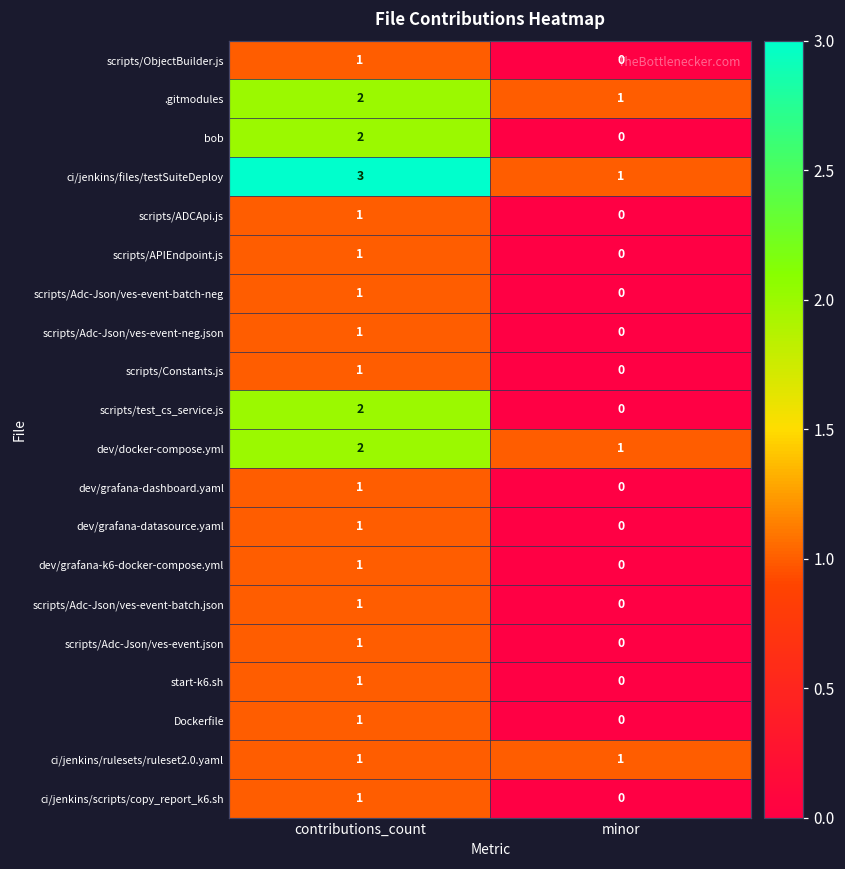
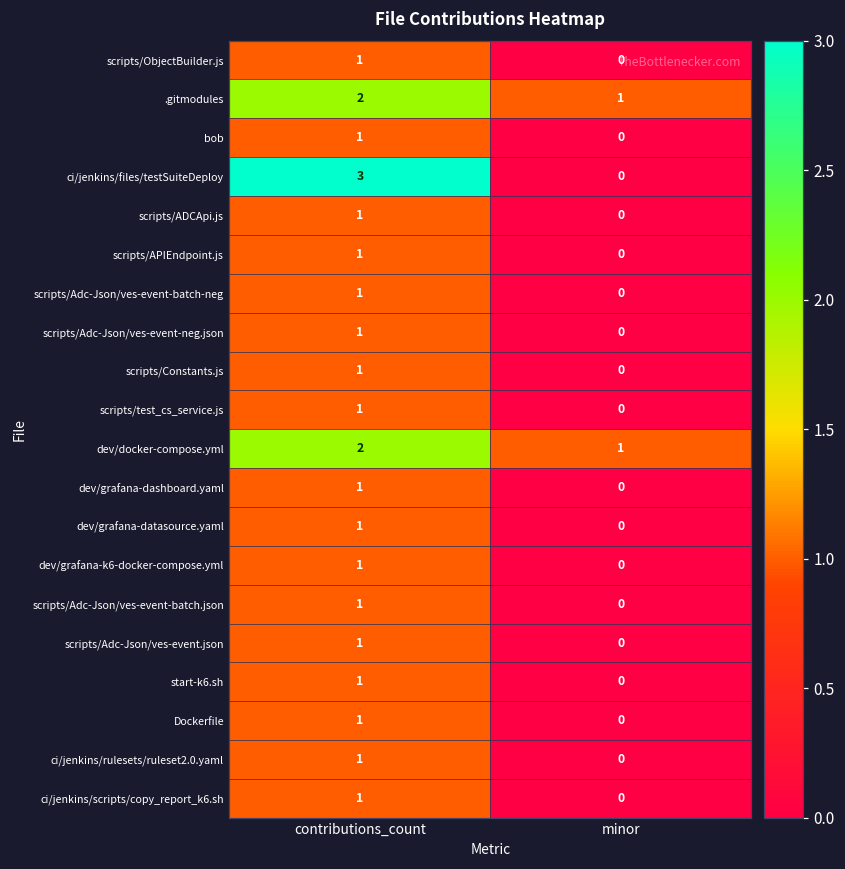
  {
    "scripts/ObjectBuilder.js": {
      "contributions_count": 1
    },
    ".gitmodules": {
      "contributions_count": 2,
      "minor": 1
    },
    "bob": {
-     "contributions_count": 2,
+     "contributions_count": 1,
      "minor": 0
    },
    "ci/jenkins/files/testSuiteDeploy": {
      "contributions_count": 3,
-     "minor": 1
+     "minor": 0
    },
    "scripts/ADCApi.js": {
      "contributions_count": 1,
      "minor": 0
    },
    "scripts/APIEndpoint.js": {
      "contributions_count": 1,
      "minor": 0
    },
    "scripts/Adc-Json/ves-event-batch-neg": {
      "contributions_count": 1,
      "minor": 0
    },
    "scripts/Adc-Json/ves-event-neg.json": {
      "contributions_count": 1,
      "minor": 0
    },
    "scripts/Constants.js": {
      "contributions_count": 1,
      "minor": 0
    },
    "scripts/test_cs_service.js": {
-     "contributions_count": 2,
+     "contributions_count": 1,
      "minor": 0
    },
    "dev/docker-compose.yml": {
      "contributions_count": 2,
      "minor": 1
    },
    "dev/grafana-dashboard.yaml": {
      "contributions_count": 1,
      "minor": 0
    },
    "dev/grafana-datasource.yaml": {
      "contributions_count": 1,
      "minor": 0
    },
    "dev/grafana-k6-docker-compose.yml": {
      "contributions_count": 1,
      "minor": 0
    },
    "scripts/Adc-Json/ves-event-batch.json": {
      "contributions_count": 1,
      "minor": 0
    },
    "scripts/Adc-Json/ves-event.json": {
      "contributions_count": 1,
      "minor": 0
    },
    "start-k6.sh": {
      "contributions_count": 1,
      "minor": 0
    },
    "Dockerfile": {
      "contributions_count": 1,
      "minor": 0
    },
    "ci/jenkins/rulesets/ruleset2.0.yaml": {
      "contributions_count": 1,
-     "minor": 1
+     "minor": 0
    },
    "ci/jenkins/scripts/copy_report_k6.sh": {
      "contributions_count": 1,
      "minor": 0
    }
  }
